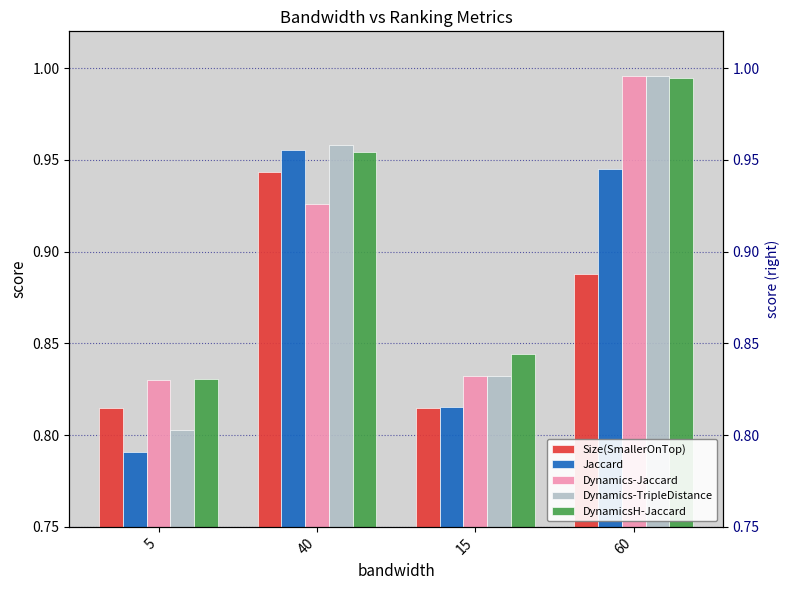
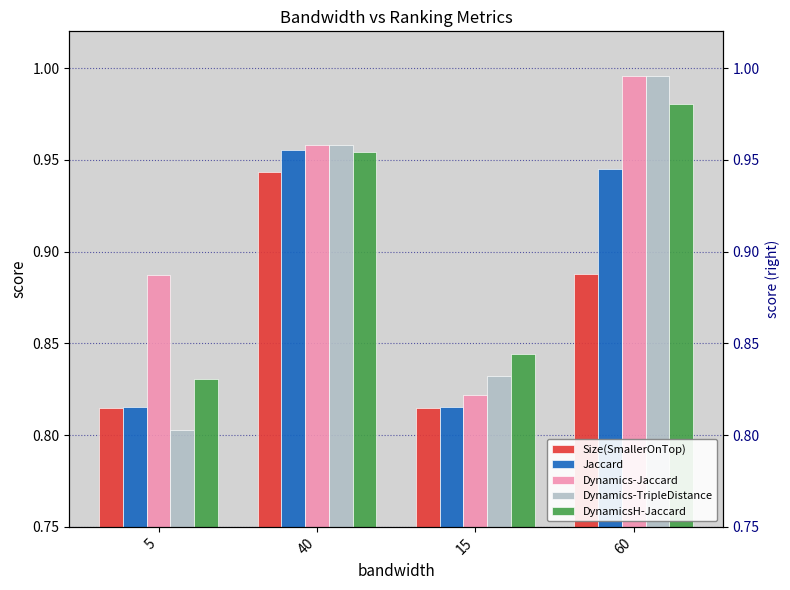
  {
    "Size(SmallerOnTop)": {
      "5": 0.815,
      "40": 0.943,
      "15": 0.815,
      "60": 0.888
    },
    "Jaccard": {
-     "5": 0.791,
+     "5": 0.815,
      "40": 0.955,
      "15": 0.815,
      "60": 0.945
    },
    "Dynamics-Jaccard": {
-     "5": 0.830,
-     "40": 0.926,
-     "15": 0.832,
+     "5": 0.887,
+     "40": 0.958,
+     "15": 0.822,
      "60": 0.996
    },
    "Dynamics-TripleDistance": {
      "5": 0.803,
      "40": 0.958,
      "15": 0.832,
      "60": 0.996
    },
    "DynamicsH-Jaccard": {
      "5": 0.831,
      "40": 0.954,
      "15": 0.844,
-     "60": 0.995
+     "60": 0.980
    }
  }
